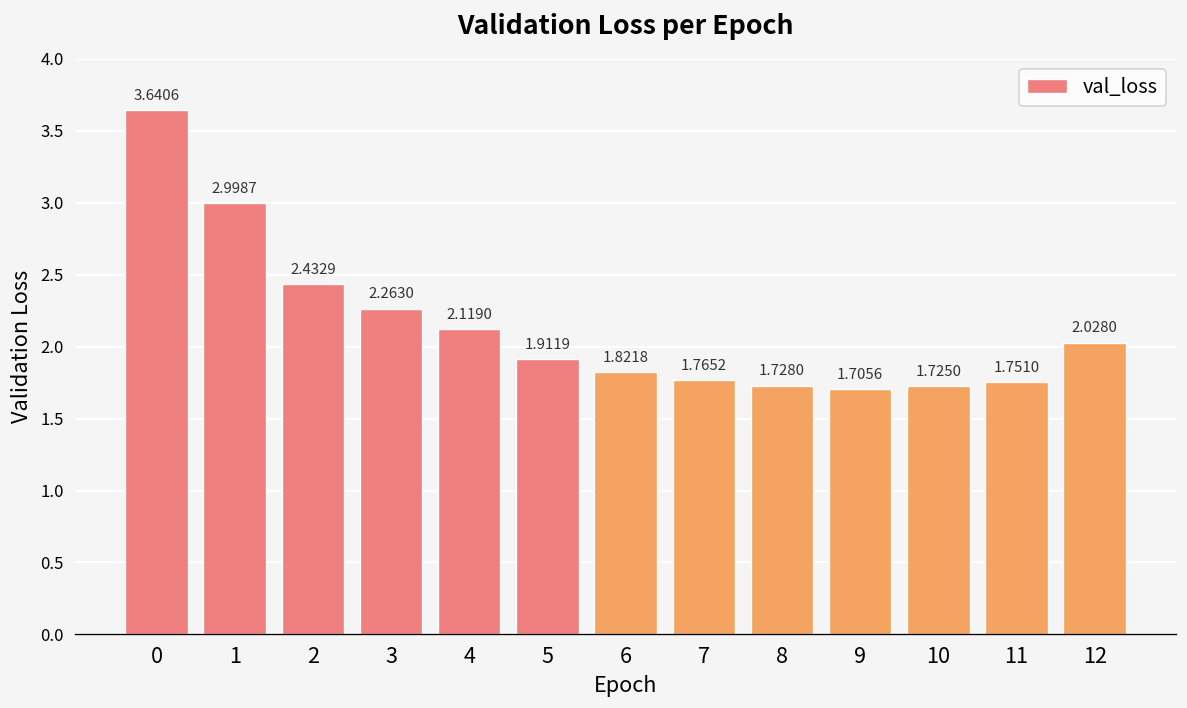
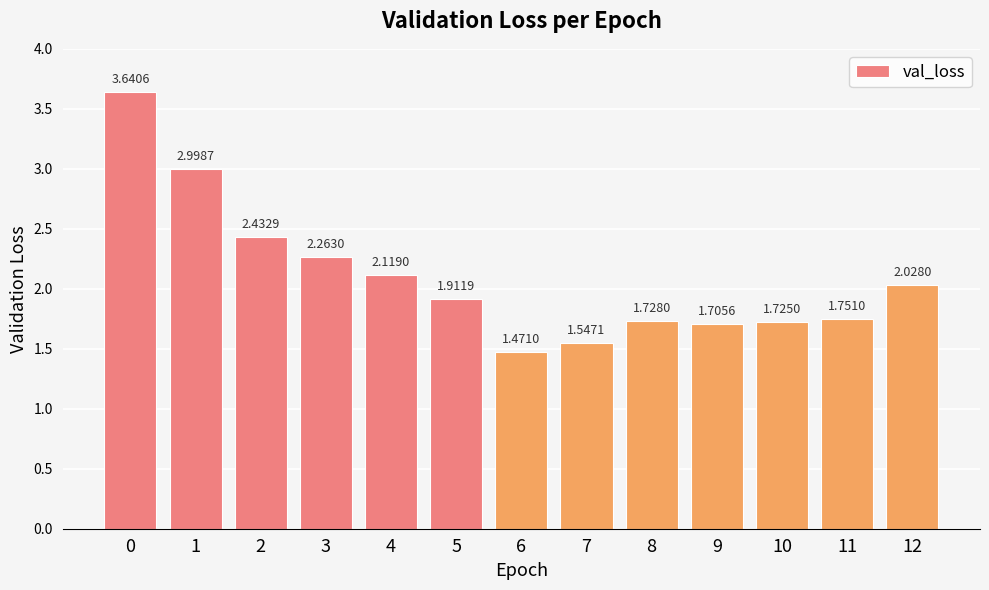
  {
    "0": 3.6406,
    "1": 2.9987,
    "2": 2.4329,
    "3": 2.2630,
    "4": 2.1190,
    "5": 1.9119,
-   "6": 1.8218,
-   "7": 1.7652,
+   "6": 1.4710,
+   "7": 1.5471,
    "8": 1.7280,
    "9": 1.7056,
    "10": 1.7250,
    "11": 1.7510,
    "12": 2.0280
  }
